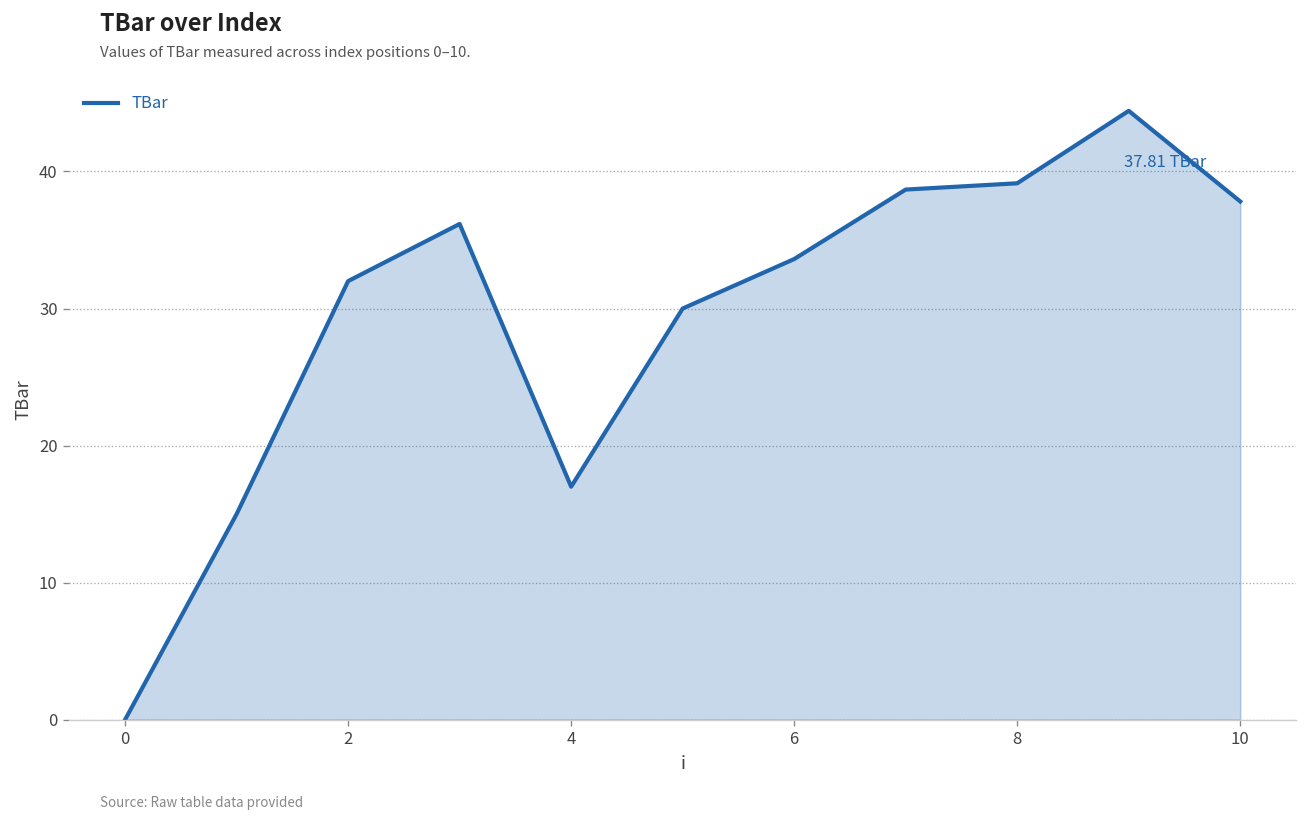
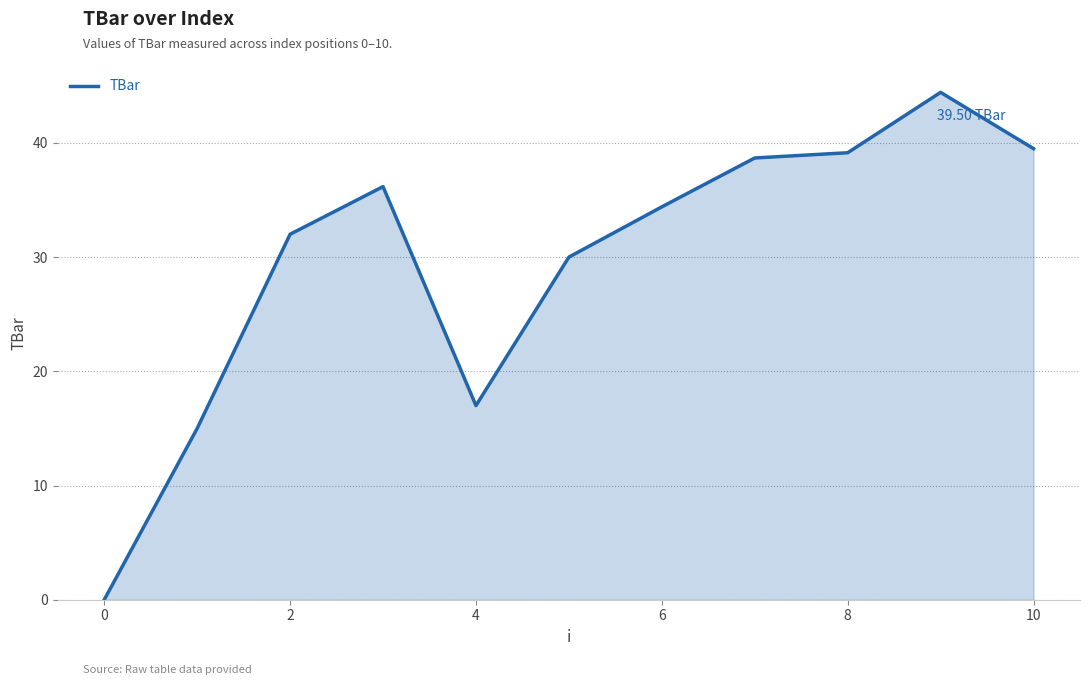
  {
-   "6": 33.6,
-   "10": 37.81
+   "6": 34.4,
+   "10": 39.50
  }
